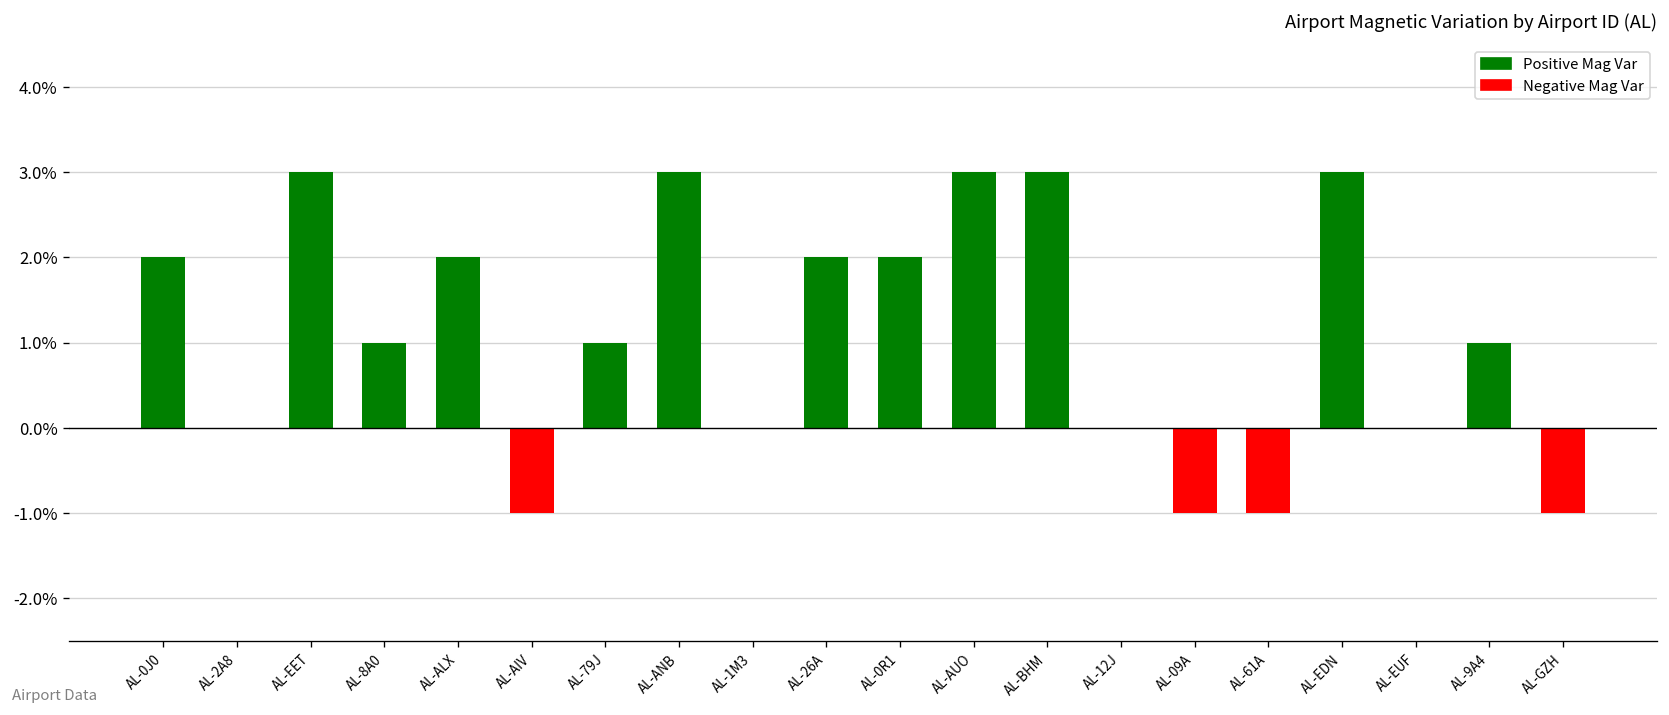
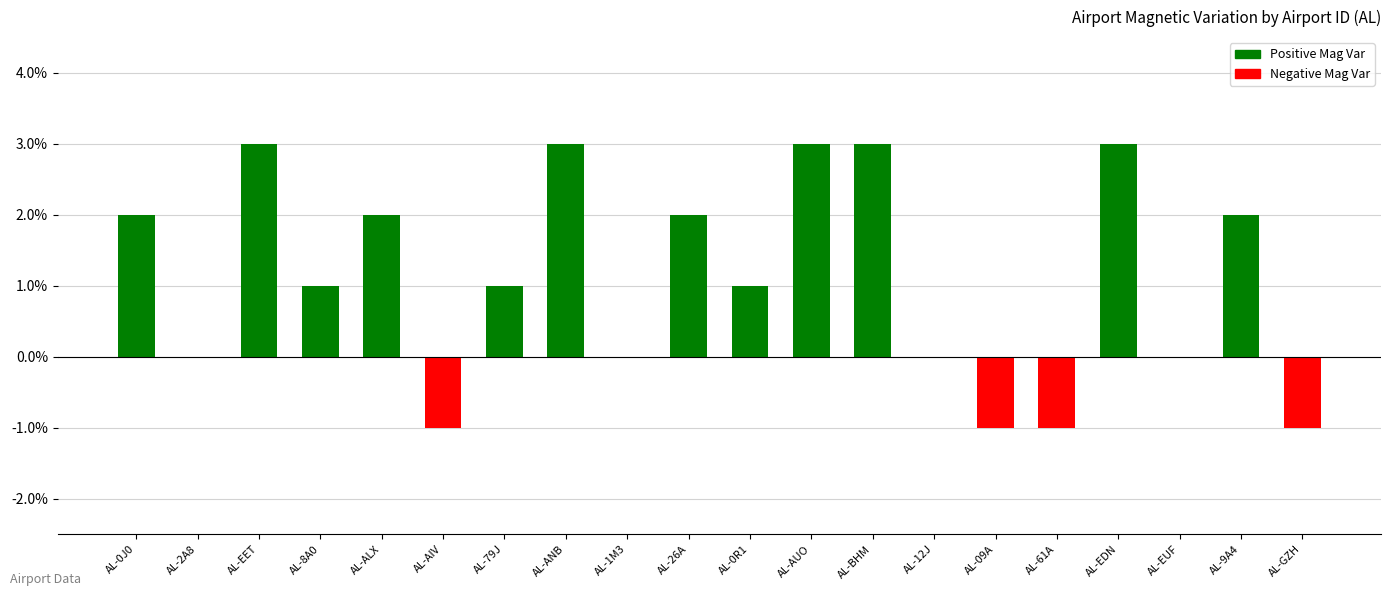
  {
    "AL-0J0": "2%",
    "AL-2A8": "0%",
    "AL-EET": "3%",
    "AL-8A0": "1%",
    "AL-ALX": "2%",
    "AL-AIV": "-1%",
    "AL-79J": "1%",
    "AL-ANB": "3%",
    "AL-1M3": "0%",
    "AL-26A": "2%",
-   "AL-0R1": "2%",
+   "AL-0R1": "1%",
    "AL-AUO": "3%",
    "AL-BHM": "3%",
    "AL-12J": "0%",
    "AL-09A": "-1%",
    "AL-61A": "-1%",
    "AL-EDN": "3%",
    "AL-EUF": "0%",
-   "AL-9A4": "1%",
+   "AL-9A4": "2%",
    "AL-GZH": "-1%"
  }
